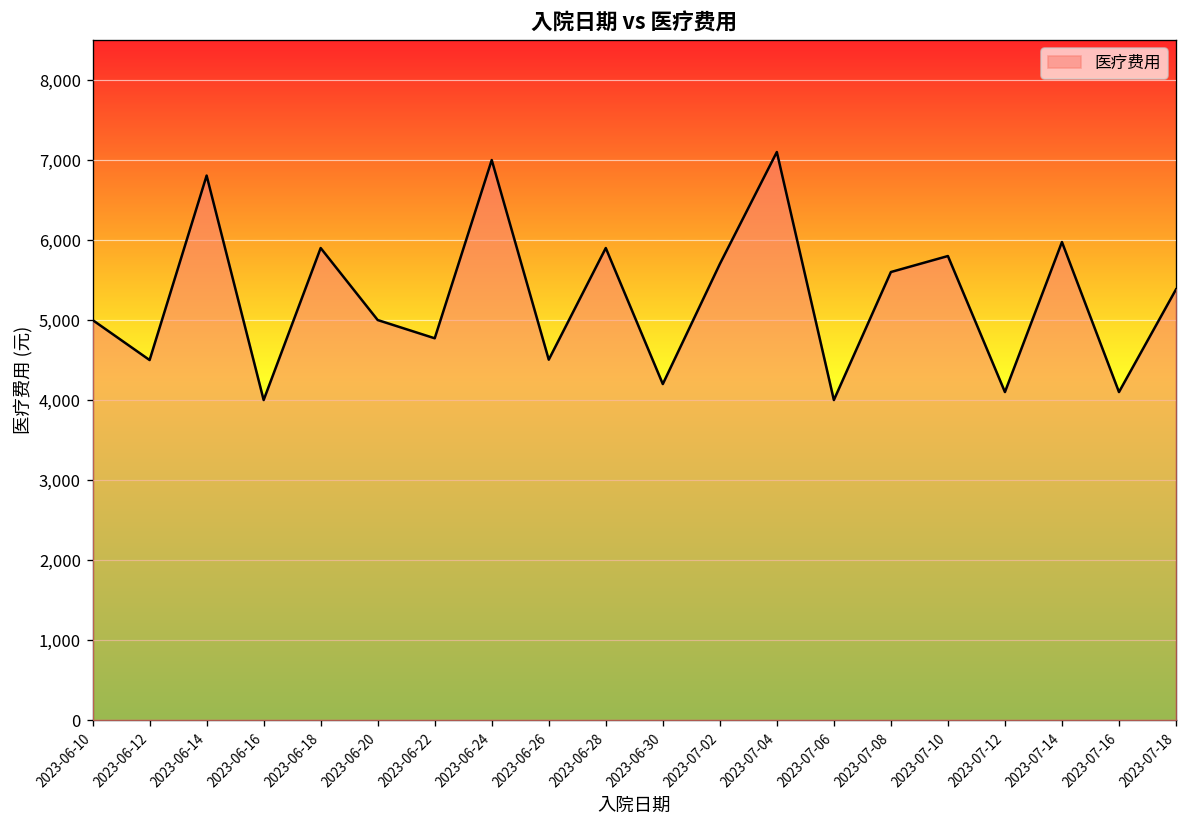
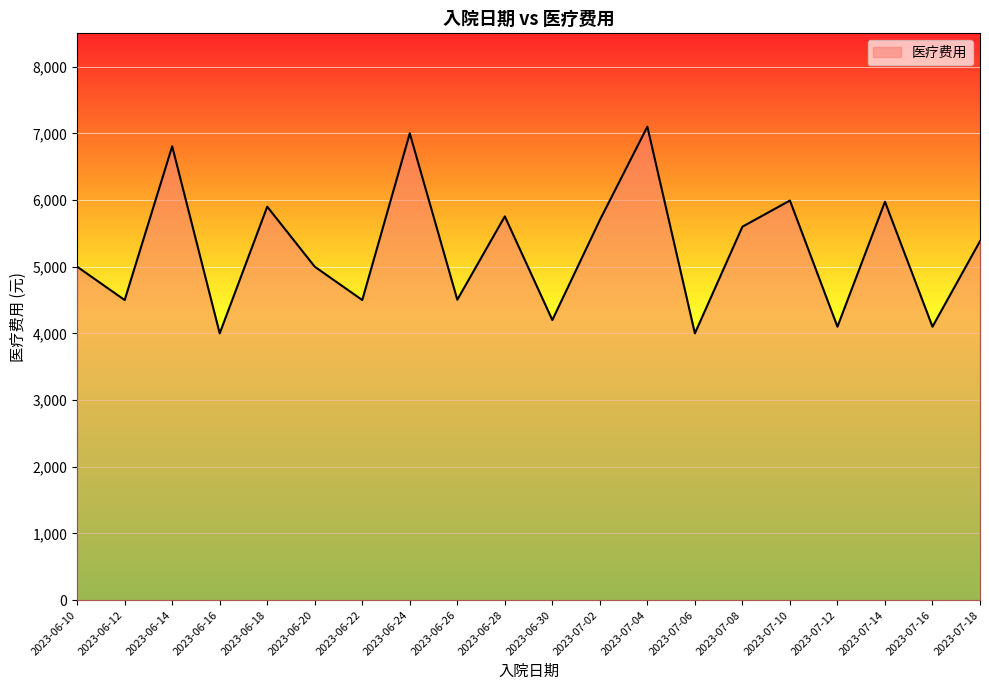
  {
    "2023-06-10": "5,000",
    "2023-06-12": "4,500",
    "2023-06-14": "6,800",
    "2023-06-16": "4,000",
    "2023-06-18": "5,900",
    "2023-06-20": "5,000",
-   "2023-06-22": "4,800",
+   "2023-06-22": "4,500",
    "2023-06-24": "7,000",
    "2023-06-26": "4,500",
-   "2023-06-28": "5,900",
+   "2023-06-28": "5,800",
    "2023-06-30": "4,200",
    "2023-07-02": "5,700",
    "2023-07-04": "7,100",
    "2023-07-06": "4,000",
    "2023-07-08": "5,600",
-   "2023-07-10": "5,800",
+   "2023-07-10": "6,000",
    "2023-07-12": "4,100",
    "2023-07-14": "6,000",
    "2023-07-16": "4,100",
    "2023-07-18": "5,400"
  }
